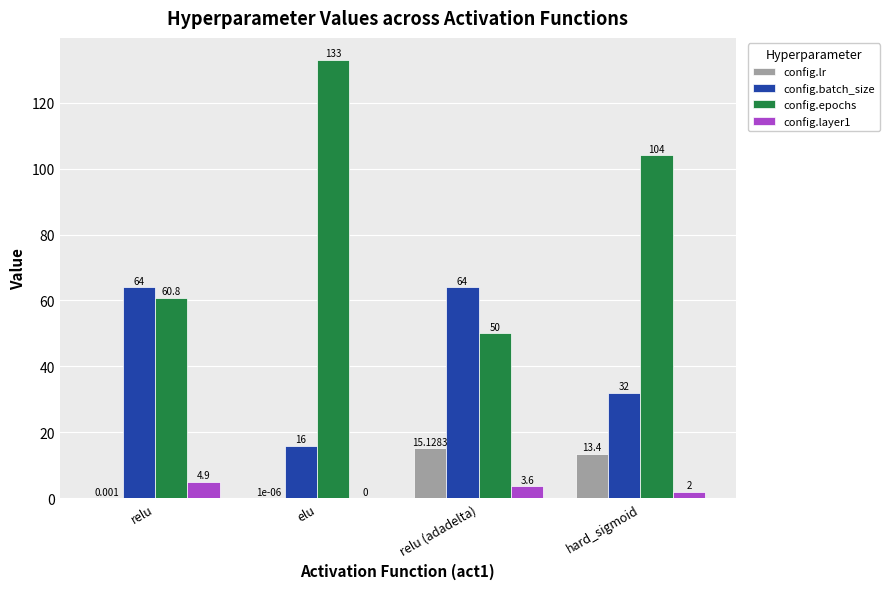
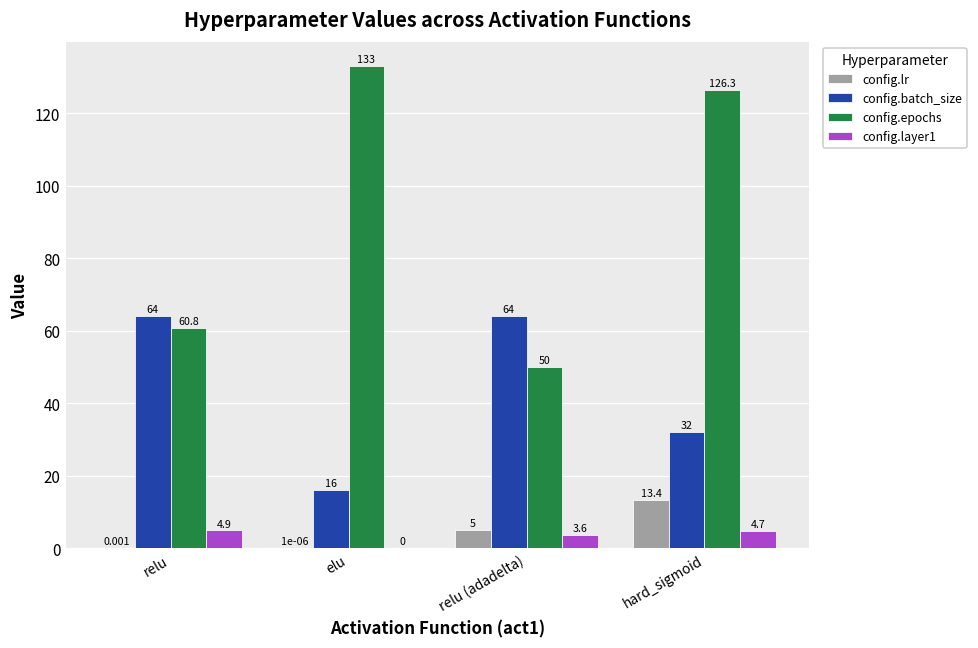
  {
    "config.lr": {
      "relu": "0.001",
      "elu": "1e-06",
-     "relu (adadelta)": "15.1283",
+     "relu (adadelta)": "5",
      "hard_sigmoid": "13.4"
    },
    "config.batch_size": {
      "relu": "64",
      "elu": "16",
      "relu (adadelta)": "64",
      "hard_sigmoid": "32"
    },
    "config.epochs": {
      "relu": "60.8",
      "elu": "133",
      "relu (adadelta)": "50",
-     "hard_sigmoid": "104"
+     "hard_sigmoid": "126.3"
    },
    "config.layer1": {
      "relu": "4.9",
      "elu": "0",
      "relu (adadelta)": "3.6",
-     "hard_sigmoid": "2"
+     "hard_sigmoid": "4.7"
    }
  }
